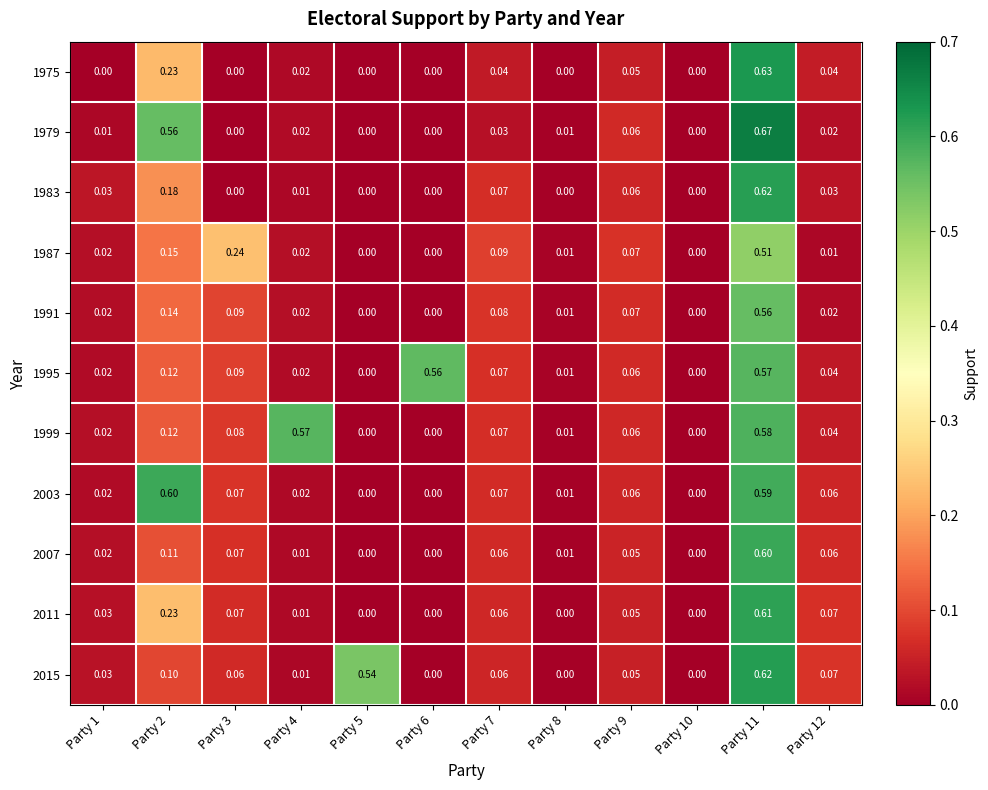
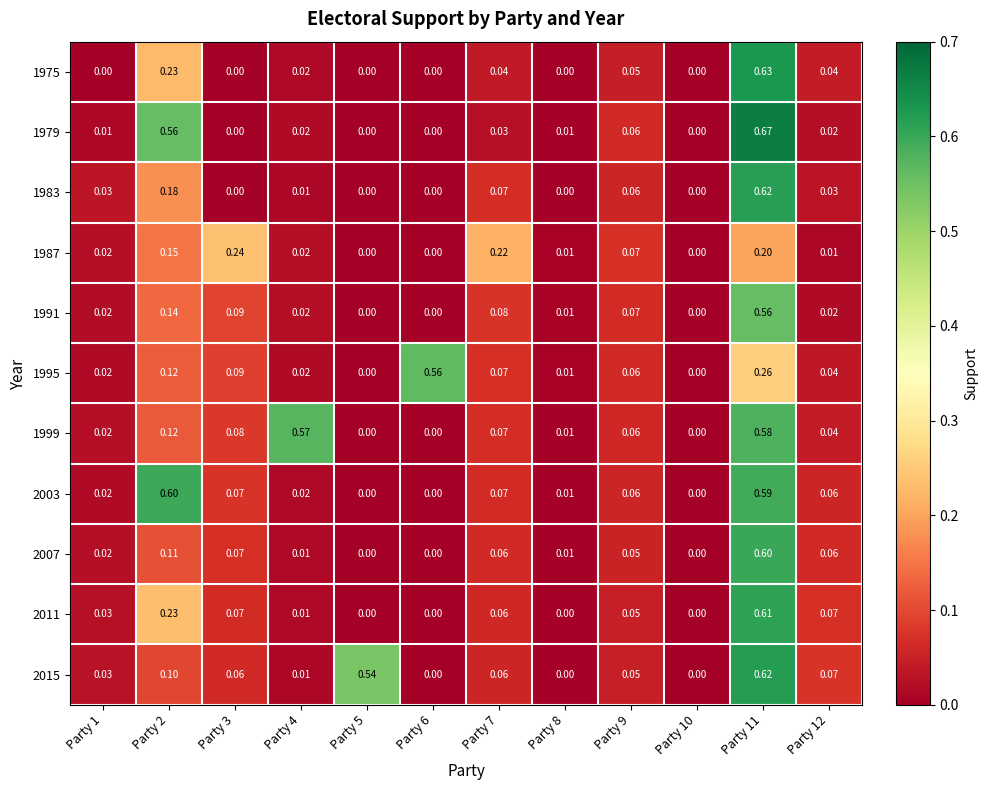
  {
    "1975": {
      "Party 1": 0.00,
      "Party 2": 0.23,
      "Party 3": 0.00,
      "Party 4": 0.02,
      "Party 5": 0.00,
      "Party 6": 0.00,
      "Party 7": 0.04,
      "Party 8": 0.00,
      "Party 9": 0.05,
      "Party 10": 0.00,
      "Party 11": 0.63,
      "Party 12": 0.04
    },
    "1979": {
      "Party 1": 0.01,
      "Party 2": 0.56,
      "Party 3": 0.00,
      "Party 4": 0.02,
      "Party 5": 0.00,
      "Party 6": 0.00,
      "Party 7": 0.03,
      "Party 8": 0.01,
      "Party 9": 0.06,
      "Party 10": 0.00,
      "Party 11": 0.67,
      "Party 12": 0.02
    },
    "1983": {
      "Party 1": 0.03,
      "Party 2": 0.18,
      "Party 3": 0.00,
      "Party 4": 0.01,
      "Party 5": 0.00,
      "Party 6": 0.00,
      "Party 7": 0.07,
      "Party 8": 0.00,
      "Party 9": 0.06,
      "Party 10": 0.00,
      "Party 11": 0.62,
      "Party 12": 0.03
    },
    "1987": {
      "Party 1": 0.02,
      "Party 2": 0.15,
      "Party 3": 0.24,
      "Party 4": 0.02,
      "Party 5": 0.00,
      "Party 6": 0.00,
-     "Party 7": 0.09,
+     "Party 7": 0.22,
      "Party 8": 0.01,
      "Party 9": 0.07,
      "Party 10": 0.00,
-     "Party 11": 0.51,
+     "Party 11": 0.20,
      "Party 12": 0.01
    },
    "1991": {
      "Party 1": 0.02,
      "Party 2": 0.14,
      "Party 3": 0.09,
      "Party 4": 0.02,
      "Party 5": 0.00,
      "Party 6": 0.00,
      "Party 7": 0.08,
      "Party 8": 0.01,
      "Party 9": 0.07,
      "Party 10": 0.00,
      "Party 11": 0.56,
      "Party 12": 0.02
    },
    "1995": {
      "Party 1": 0.02,
      "Party 2": 0.12,
      "Party 3": 0.09,
      "Party 4": 0.02,
      "Party 5": 0.00,
      "Party 6": 0.56,
      "Party 7": 0.07,
      "Party 8": 0.01,
      "Party 9": 0.06,
      "Party 10": 0.00,
-     "Party 11": 0.57,
+     "Party 11": 0.26,
      "Party 12": 0.04
    },
    "1999": {
      "Party 1": 0.02,
      "Party 2": 0.12,
      "Party 3": 0.08,
      "Party 4": 0.57,
      "Party 5": 0.00,
      "Party 6": 0.00,
      "Party 7": 0.07,
      "Party 8": 0.01,
      "Party 9": 0.06,
      "Party 10": 0.00,
      "Party 11": 0.58,
      "Party 12": 0.04
    },
    "2003": {
      "Party 1": 0.02,
      "Party 2": 0.60,
      "Party 3": 0.07,
      "Party 4": 0.02,
      "Party 5": 0.00,
      "Party 6": 0.00,
      "Party 7": 0.07,
      "Party 8": 0.01,
      "Party 9": 0.06,
      "Party 10": 0.00,
      "Party 11": 0.59,
      "Party 12": 0.06
    },
    "2007": {
      "Party 1": 0.02,
      "Party 2": 0.11,
      "Party 3": 0.07,
      "Party 4": 0.01,
      "Party 5": 0.00,
      "Party 6": 0.00,
      "Party 7": 0.06,
      "Party 8": 0.01,
      "Party 9": 0.05,
      "Party 10": 0.00,
      "Party 11": 0.60,
      "Party 12": 0.06
    },
    "2011": {
      "Party 1": 0.03,
      "Party 2": 0.23,
      "Party 3": 0.07,
      "Party 4": 0.01,
      "Party 5": 0.00,
      "Party 6": 0.00,
      "Party 7": 0.06,
      "Party 8": 0.00,
      "Party 9": 0.05,
      "Party 10": 0.00,
      "Party 11": 0.61,
      "Party 12": 0.07
    },
    "2015": {
      "Party 1": 0.03,
      "Party 2": 0.10,
      "Party 3": 0.06,
      "Party 4": 0.01,
      "Party 5": 0.54,
      "Party 6": 0.00,
      "Party 7": 0.06,
      "Party 8": 0.00,
      "Party 9": 0.05,
      "Party 10": 0.00,
      "Party 11": 0.62,
      "Party 12": 0.07
    }
  }
